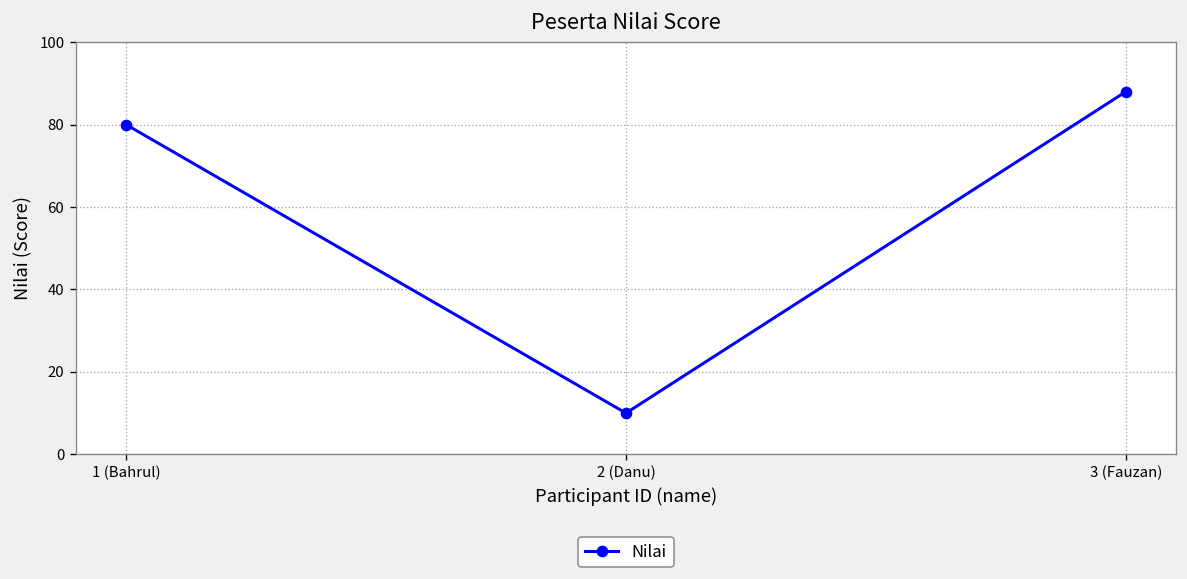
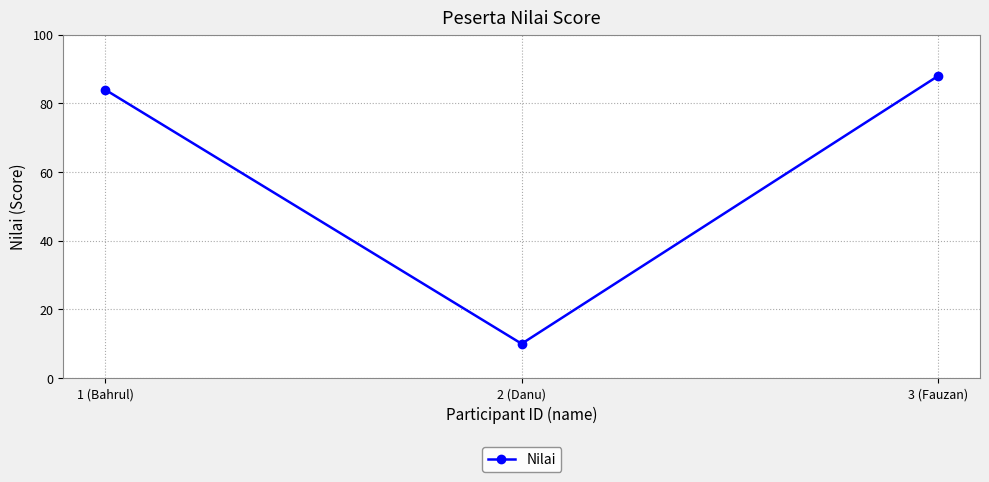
  {
-   "1 (Bahrul)": 80,
+   "1 (Bahrul)": 84,
    "2 (Danu)": 10,
    "3 (Fauzan)": 88
  }
